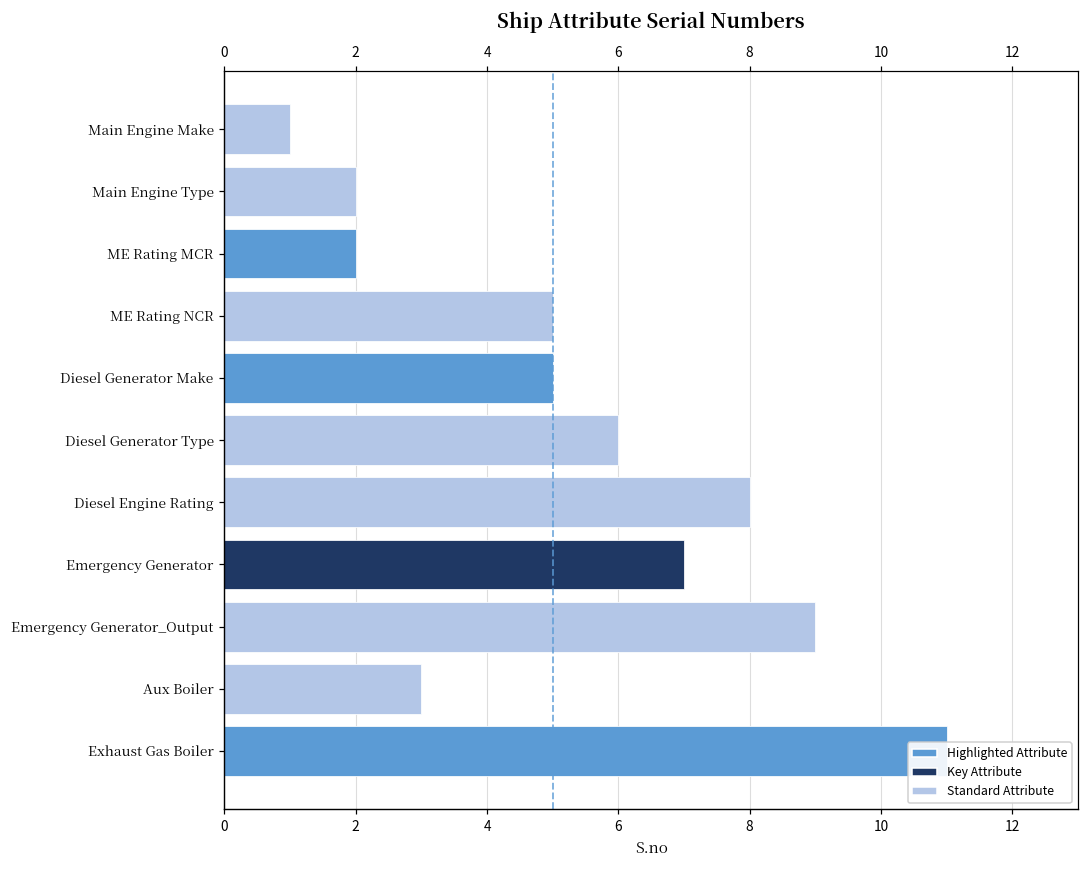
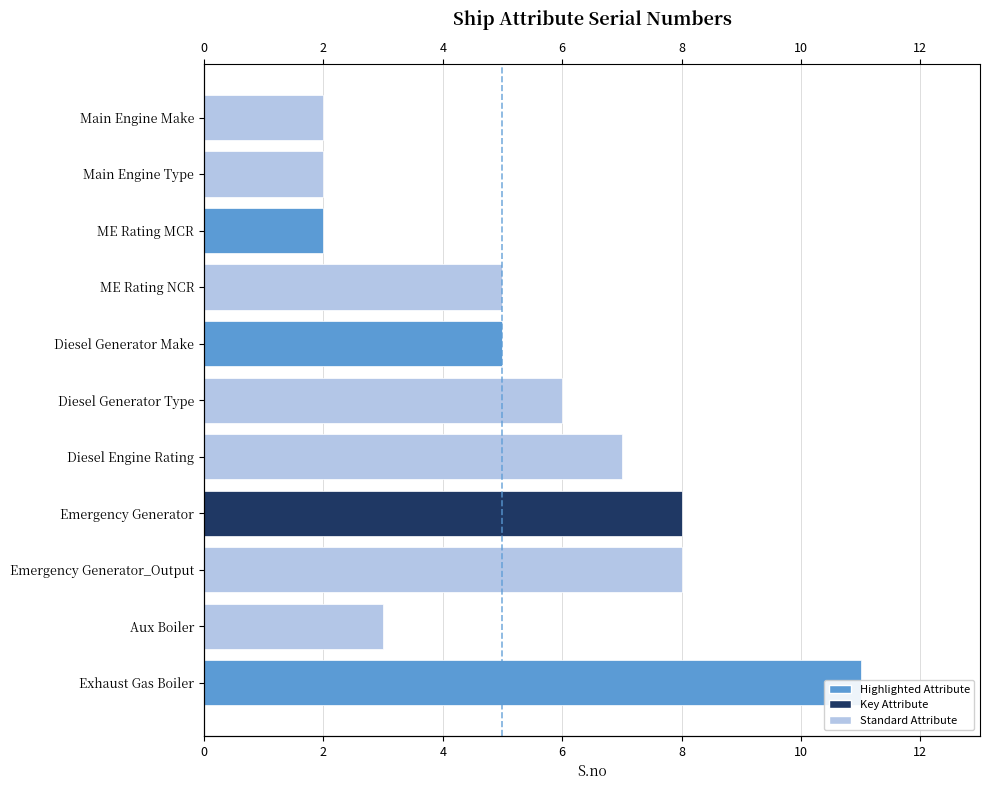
  {
-   "Main Engine Make": 1,
+   "Main Engine Make": 2,
    "Main Engine Type": 2,
    "ME Rating MCR": 2,
    "ME Rating NCR": 5,
    "Diesel Generator Make": 5,
    "Diesel Generator Type": 6,
-   "Diesel Engine Rating": 8,
-   "Emergency Generator": 7,
-   "Emergency Generator_Output": 9,
+   "Diesel Engine Rating": 7,
+   "Emergency Generator": 8,
+   "Emergency Generator_Output": 8,
    "Aux Boiler": 3
  }
